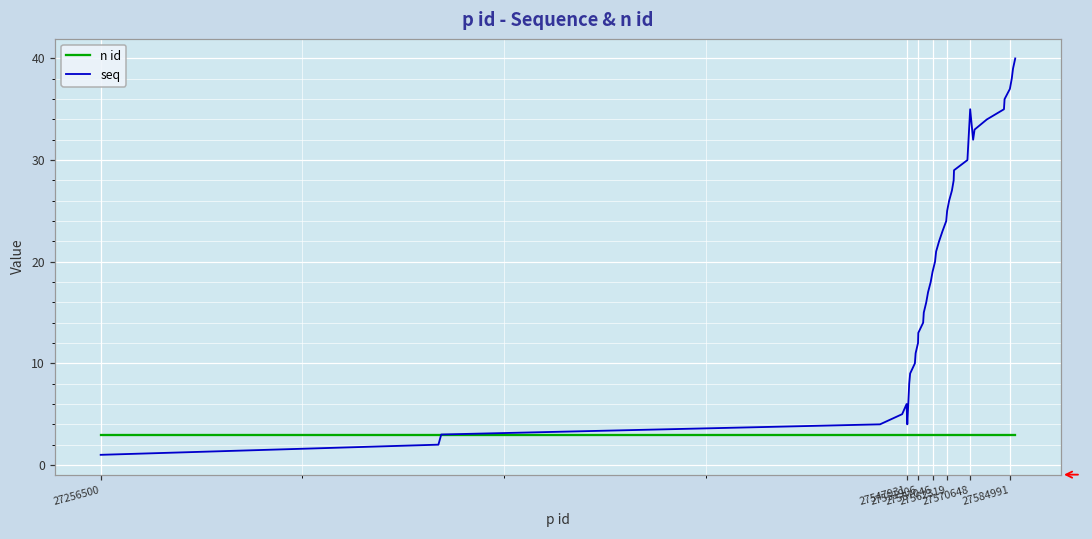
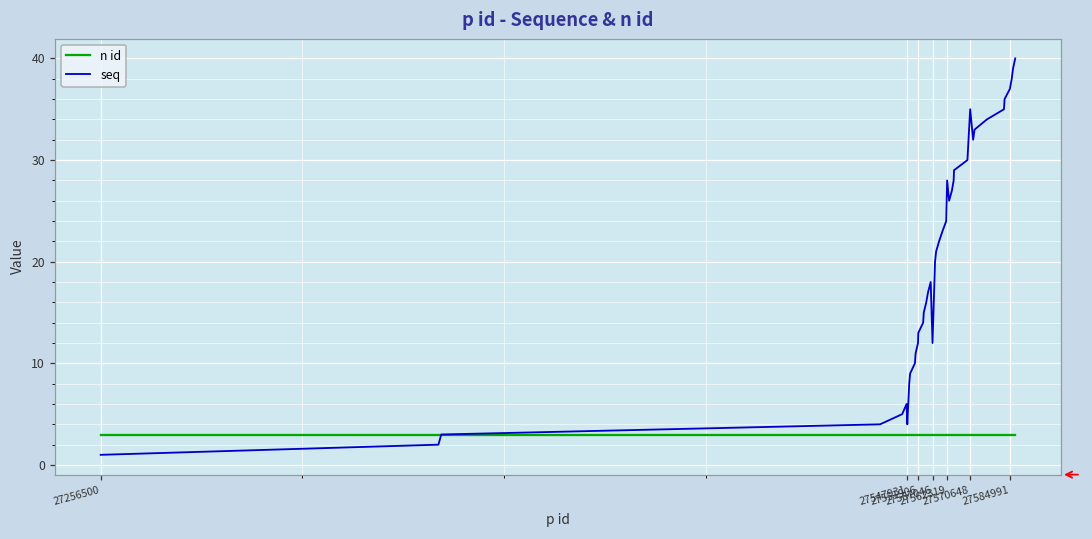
  {
    "n id": {
      "27256500": 3,
      "27547931": 3,
      "27551906": 3,
      "27557046": 3,
      "27562319": 3,
      "27570648": 3,
      "27584991": 3
    },
    "seq": {
      "27256500": 1,
      "27547931": 4,
      "27551906": 13,
-     "27557046": 19,
-     "27562319": 25,
+     "27557046": 12,
+     "27562319": 28,
      "27570648": 35,
      "27584991": 37
    }
  }
